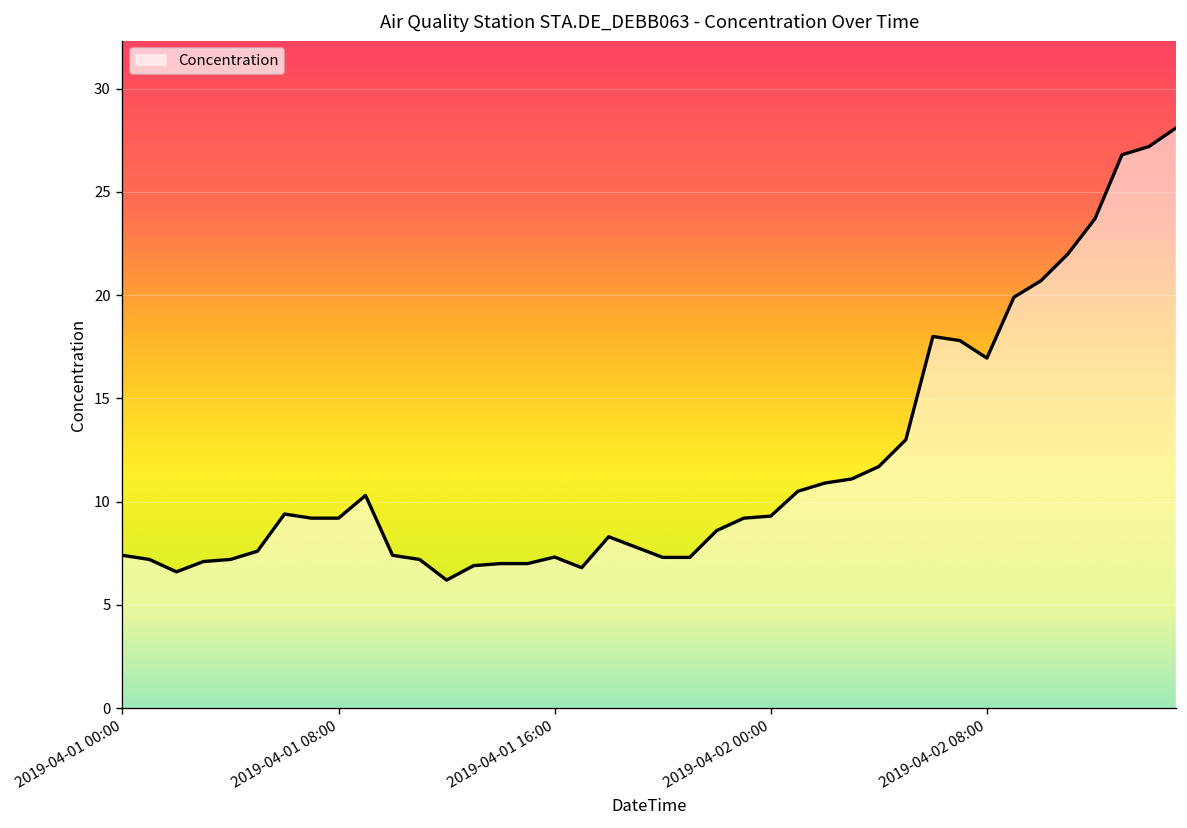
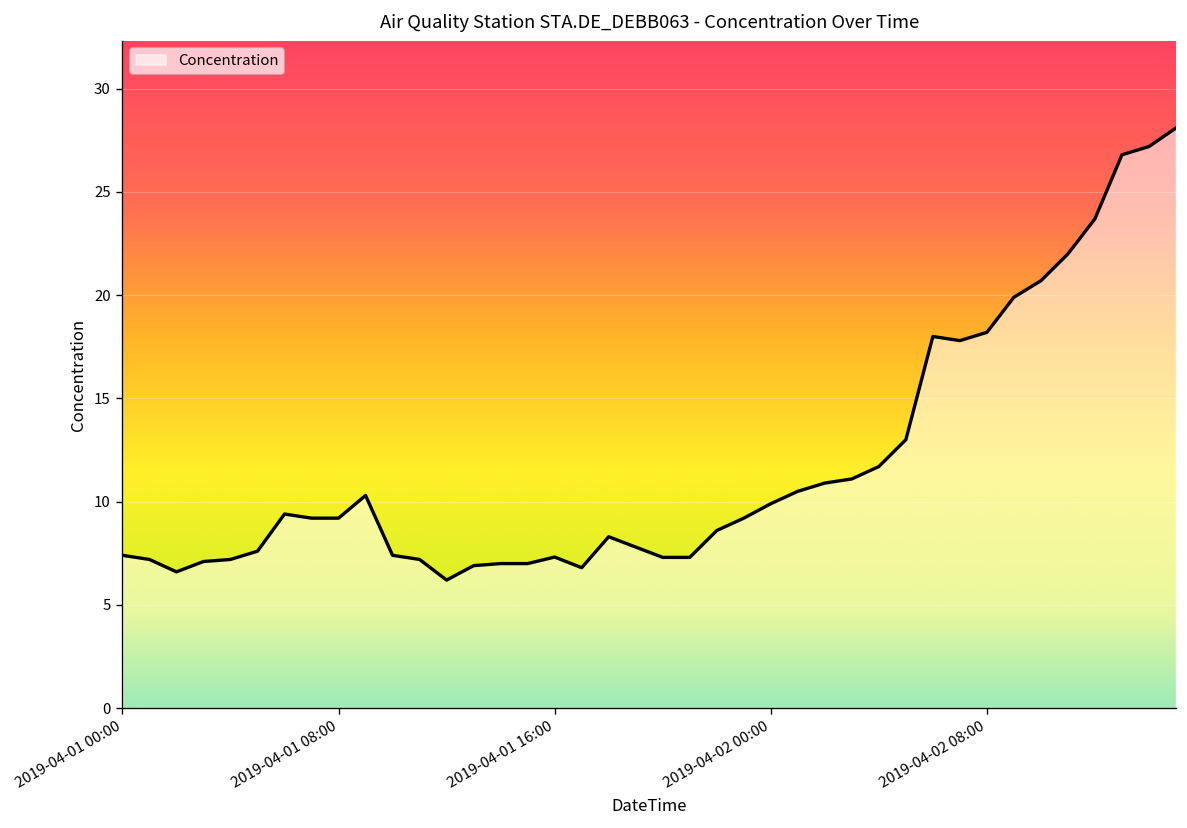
  {
    "2019-04-01 00:00": 7.4,
    "2019-04-01 08:00": 9.2,
    "2019-04-01 16:00": 7.3,
-   "2019-04-02 00:00": 9.3,
-   "2019-04-02 08:00": 17.0
+   "2019-04-02 00:00": 9.9,
+   "2019-04-02 08:00": 18.2
  }
